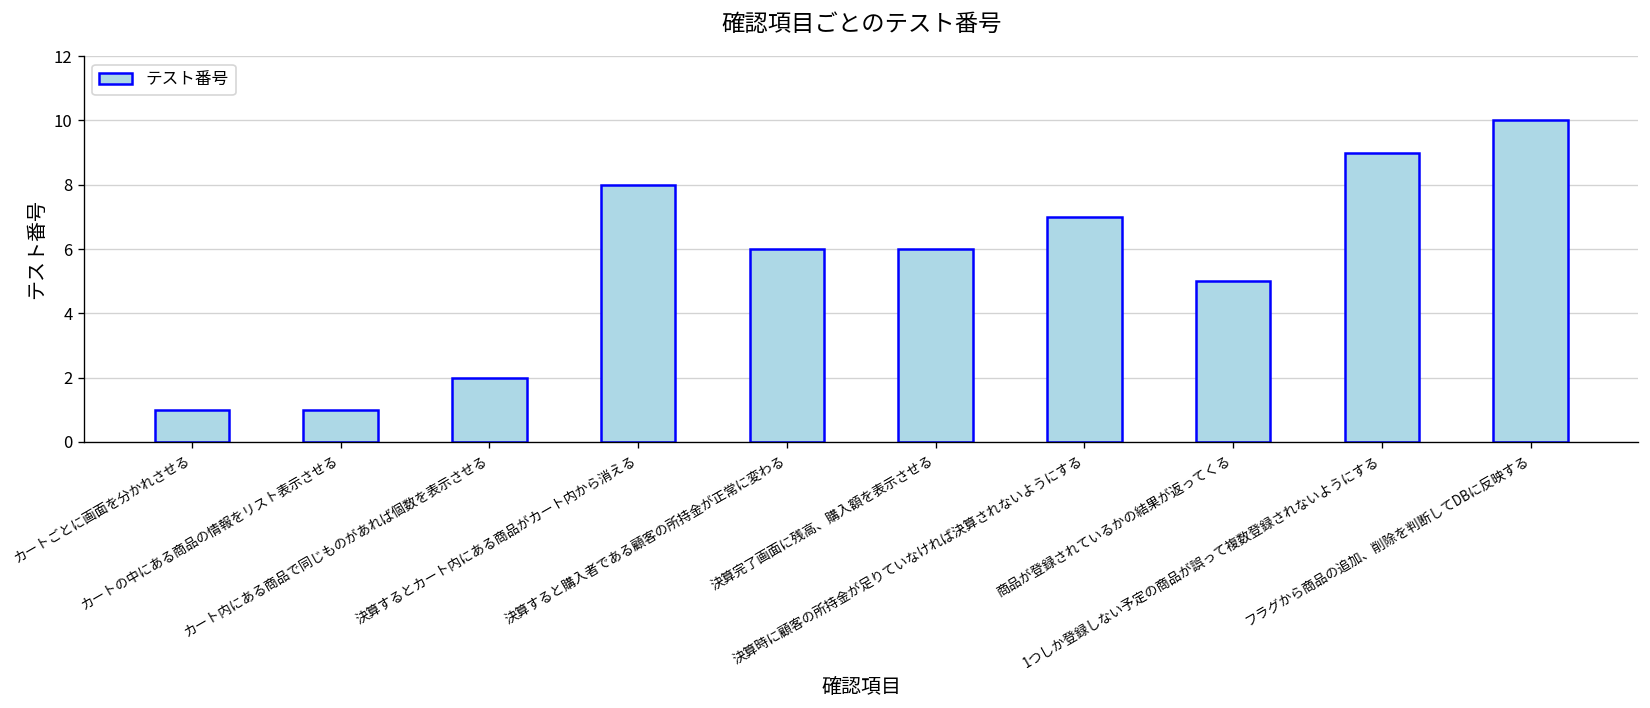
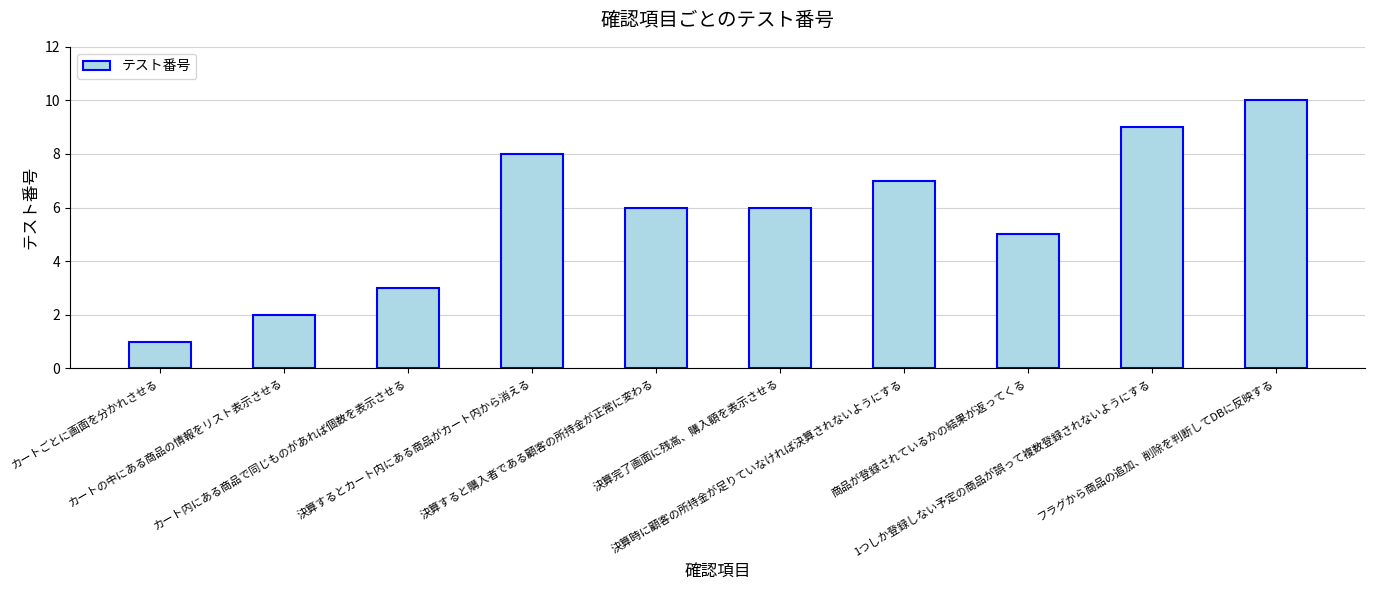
  {
    "カートごとに画面を分かれさせる": 1,
-   "カートの中にある商品の情報をリスト表示させる": 1,
-   "カート内にある商品で同じものがあれば個数を表示させる": 2,
+   "カートの中にある商品の情報をリスト表示させる": 2,
+   "カート内にある商品で同じものがあれば個数を表示させる": 3,
    "決算するとカート内にある商品がカート内から消える": 8,
    "決算すると購入者である顧客の所持金が正常に変わる": 6,
    "決算完了画面に残高、購入額を表示させる": 6,
    "決算時に顧客の所持金が足りていなければ決算されないようにする": 7,
    "商品が登録されているかの結果が返ってくる": 5,
    "1つしか登録しない予定の商品が誤って複数登録されないようにする": 9,
    "フラグから商品の追加、削除を判断してDBに反映する": 10
  }
